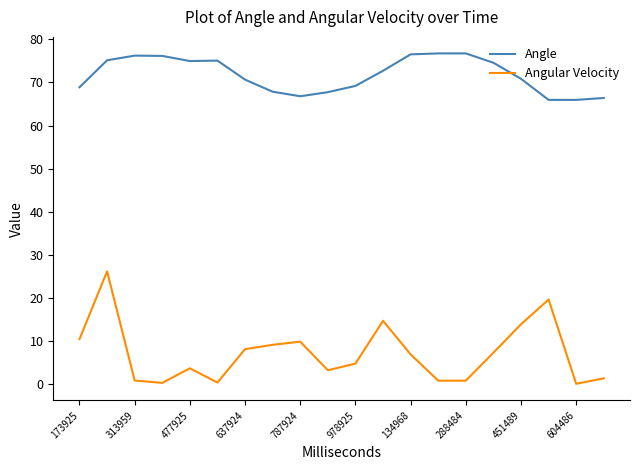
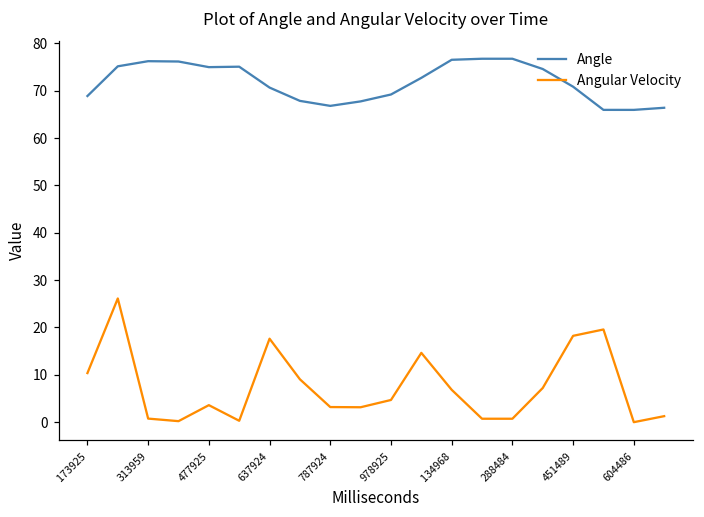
  {
    "Angle": {
      "173925": 69,
      "313959": 76,
      "477925": 75,
      "637924": 71,
      "787924": 67,
      "978925": 69,
      "134968": 77,
      "288484": 77,
      "451489": 71,
      "604486": 66
    },
    "Angular Velocity": {
      "173925": 10,
      "313959": 1,
      "477925": 4,
-     "637924": 8,
-     "787924": 10,
+     "637924": 18,
+     "787924": 3,
      "978925": 5,
      "134968": 7,
      "288484": 1,
-     "451489": 14,
+     "451489": 18,
      "604486": 0
    }
  }
